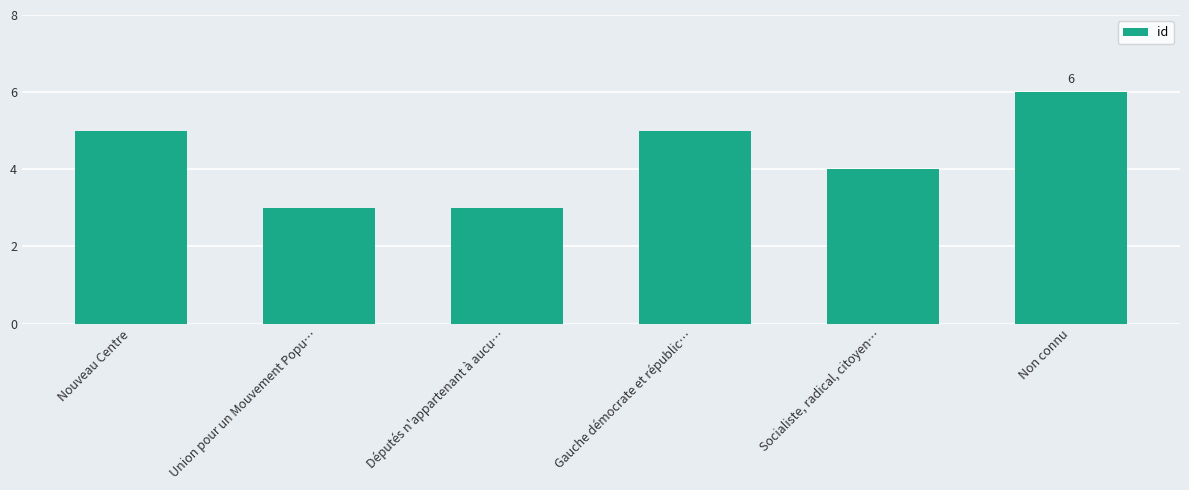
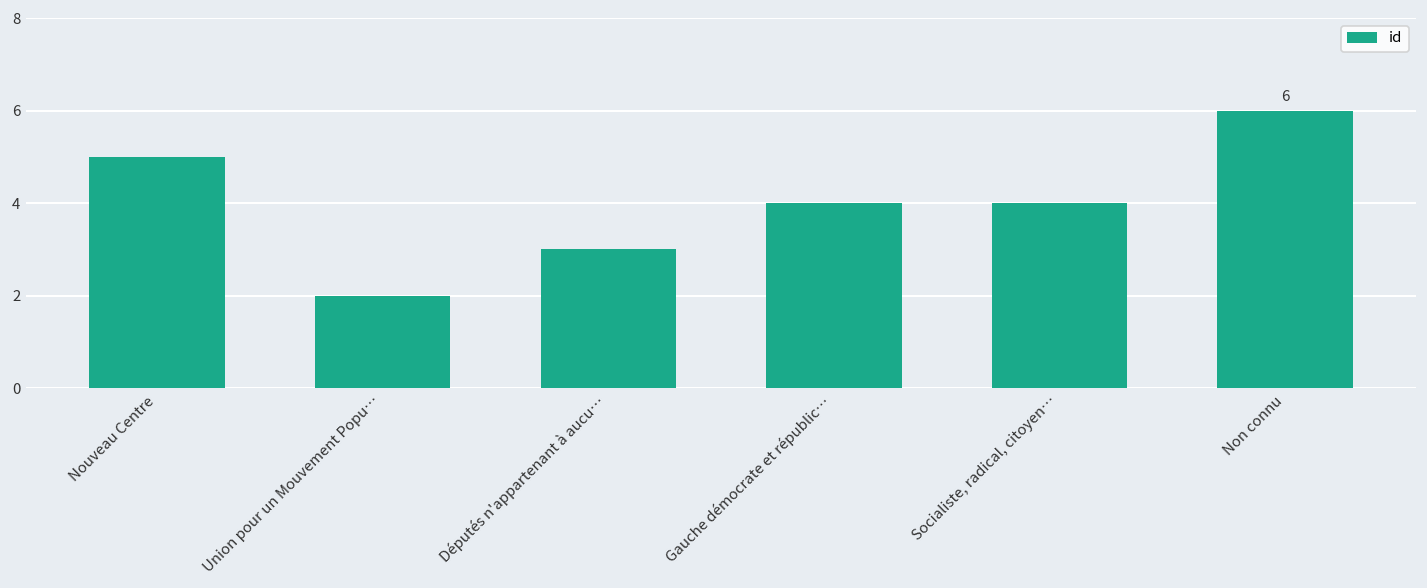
  {
    "Nouveau Centre": 5,
-   "Union pour un Mouvement Popu…": 3,
+   "Union pour un Mouvement Popu…": 2,
    "Députés n'appartenant à aucu…": 3,
-   "Gauche démocrate et républic…": 5,
+   "Gauche démocrate et républic…": 4,
    "Socialiste, radical, citoyen…": 4
  }
